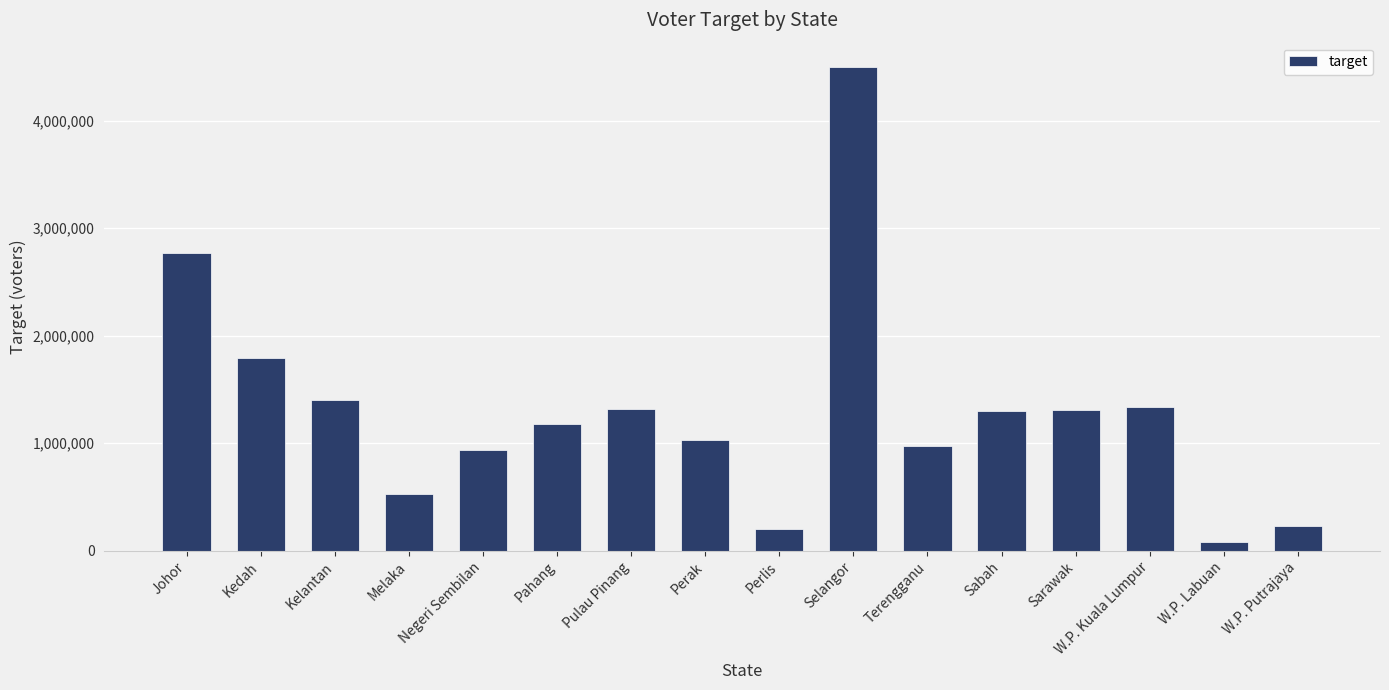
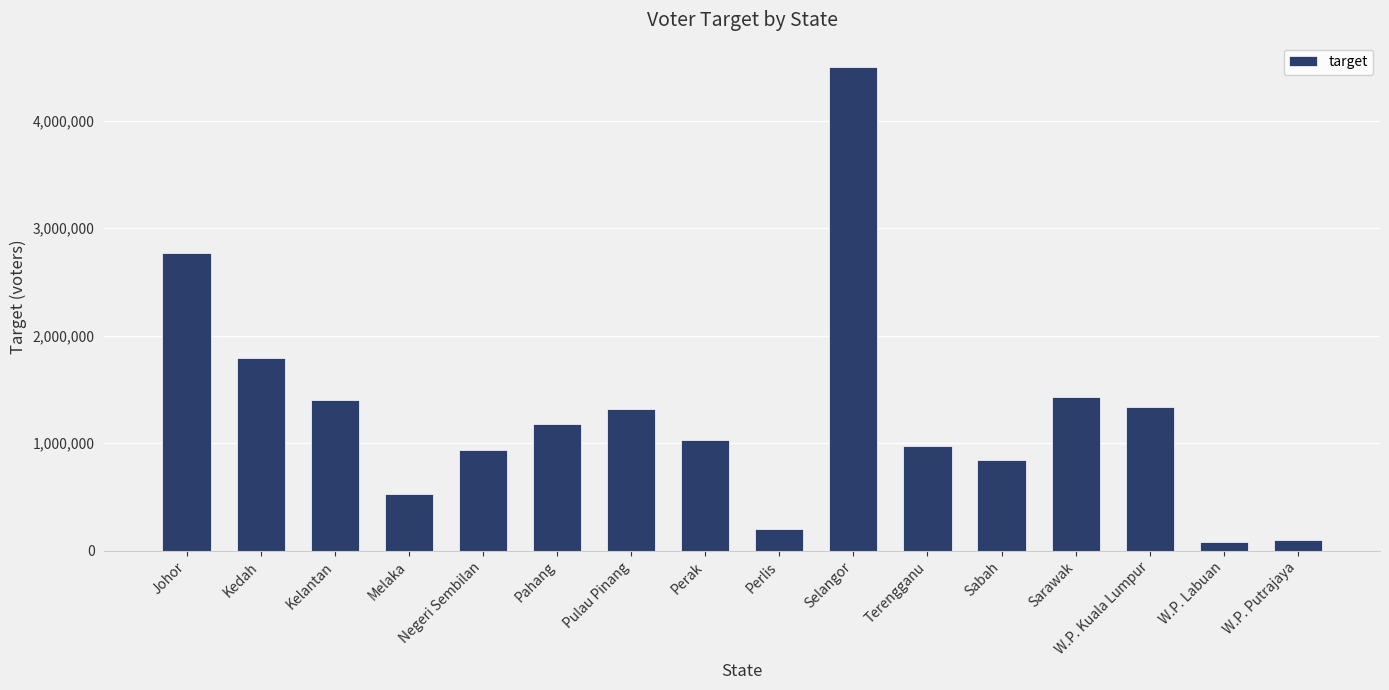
  {
    "Johor": "2,770,000",
    "Kedah": "1,800,000",
    "Kelantan": "1,400,000",
    "Melaka": "530,000",
    "Negeri Sembilan": "940,000",
    "Pahang": "1,180,000",
    "Pulau Pinang": "1,320,000",
    "Perak": "1,030,000",
    "Perlis": "210,000",
    "Selangor": "4,500,000",
    "Terengganu": "970,000",
-   "Sabah": "1,300,000",
-   "Sarawak": "1,300,000",
+   "Sabah": "850,000",
+   "Sarawak": "1,430,000",
    "W.P. Kuala Lumpur": "1,330,000",
    "W.P. Labuan": "80,000",
-   "W.P. Putrajaya": "230,000"
+   "W.P. Putrajaya": "100,000"
  }
